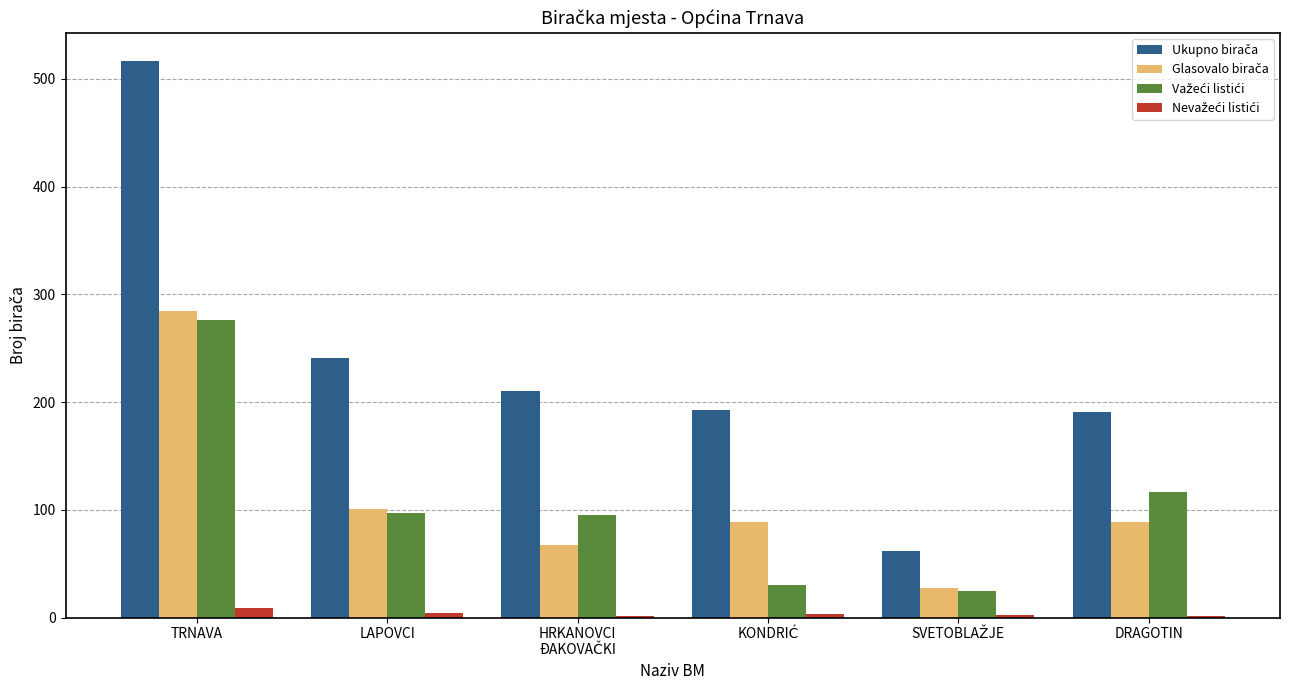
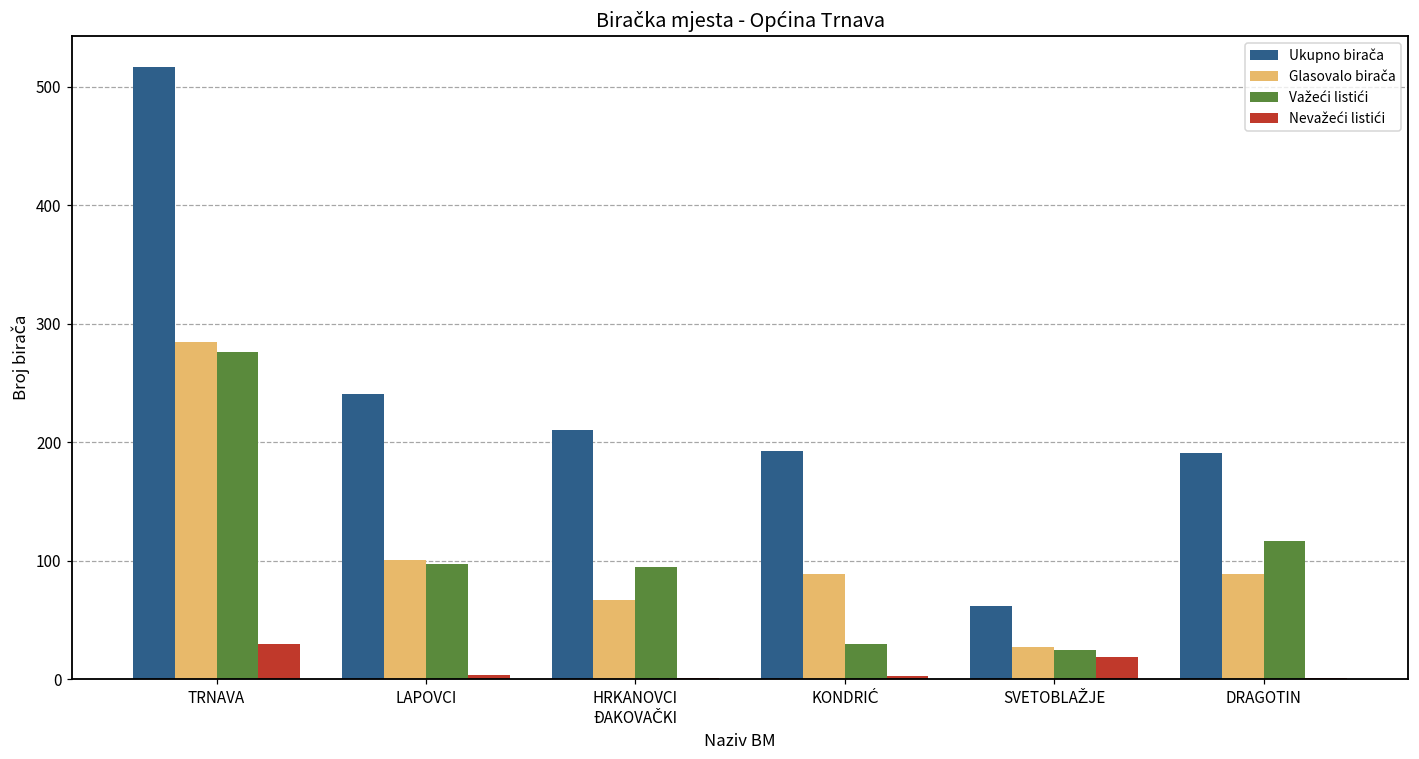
  {
    "Ukupno birača": {
      "TRNAVA": 517,
      "LAPOVCI": 241,
      "HRKANOVCI ĐAKOVAČKI": 210,
      "KONDRIĆ": 193,
      "SVETOBLAŽJE": 62,
      "DRAGOTIN": 191
    },
    "Glasovalo birača": {
      "TRNAVA": 285,
      "LAPOVCI": 101,
      "HRKANOVCI ĐAKOVAČKI": 67,
      "KONDRIĆ": 89,
      "SVETOBLAŽJE": 27,
      "DRAGOTIN": 89
    },
    "Važeći listići": {
      "TRNAVA": 276,
      "LAPOVCI": 97,
      "HRKANOVCI ĐAKOVAČKI": 95,
      "KONDRIĆ": 30,
      "SVETOBLAŽJE": 25,
      "DRAGOTIN": 117
    },
    "Nevažeći listići": {
-     "TRNAVA": 9,
+     "TRNAVA": 30,
      "LAPOVCI": 4,
      "KONDRIĆ": 3,
-     "SVETOBLAŽJE": 2
+     "SVETOBLAŽJE": 19
    }
  }
